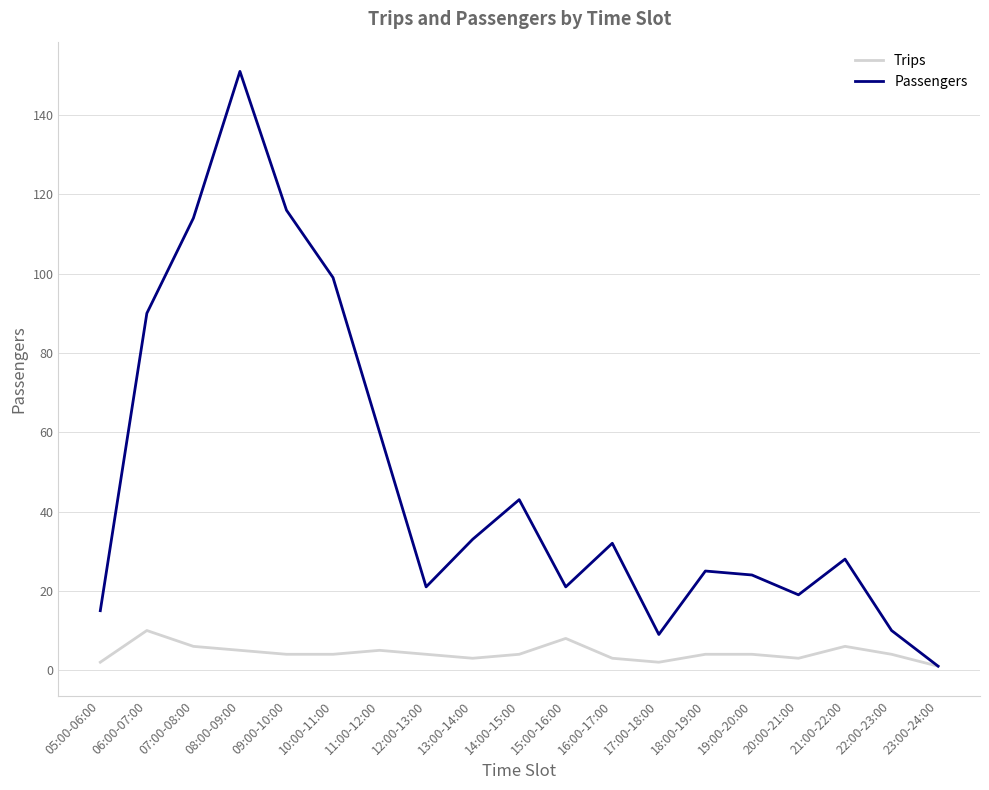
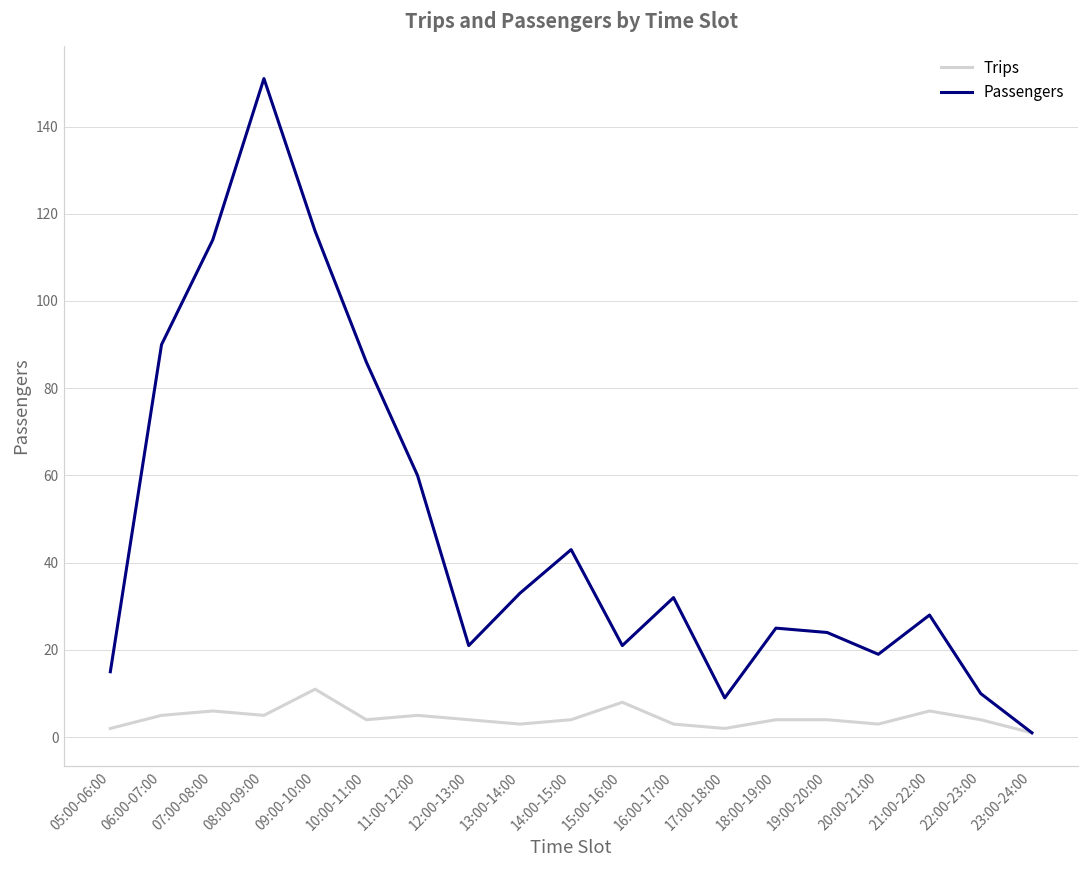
  {
    "Trips": {
      "05:00-06:00": 2,
-     "06:00-07:00": 10,
+     "06:00-07:00": 5,
      "07:00-08:00": 6,
      "08:00-09:00": 5,
-     "09:00-10:00": 4,
+     "09:00-10:00": 11,
      "10:00-11:00": 4,
      "11:00-12:00": 5,
      "12:00-13:00": 4,
      "13:00-14:00": 3,
      "14:00-15:00": 4,
      "15:00-16:00": 8,
      "16:00-17:00": 3,
      "17:00-18:00": 2,
      "18:00-19:00": 4,
      "19:00-20:00": 4,
      "20:00-21:00": 3,
      "21:00-22:00": 6,
      "22:00-23:00": 4
    },
    "Passengers": {
      "05:00-06:00": 15,
      "06:00-07:00": 90,
      "07:00-08:00": 114,
      "08:00-09:00": 151,
      "09:00-10:00": 116,
-     "10:00-11:00": 99,
+     "10:00-11:00": 86,
      "11:00-12:00": 60,
      "12:00-13:00": 21,
      "13:00-14:00": 33,
      "14:00-15:00": 43,
      "15:00-16:00": 21,
      "16:00-17:00": 32,
      "17:00-18:00": 9,
      "18:00-19:00": 25,
      "19:00-20:00": 24,
      "20:00-21:00": 19,
      "21:00-22:00": 28,
      "22:00-23:00": 10
    }
  }
